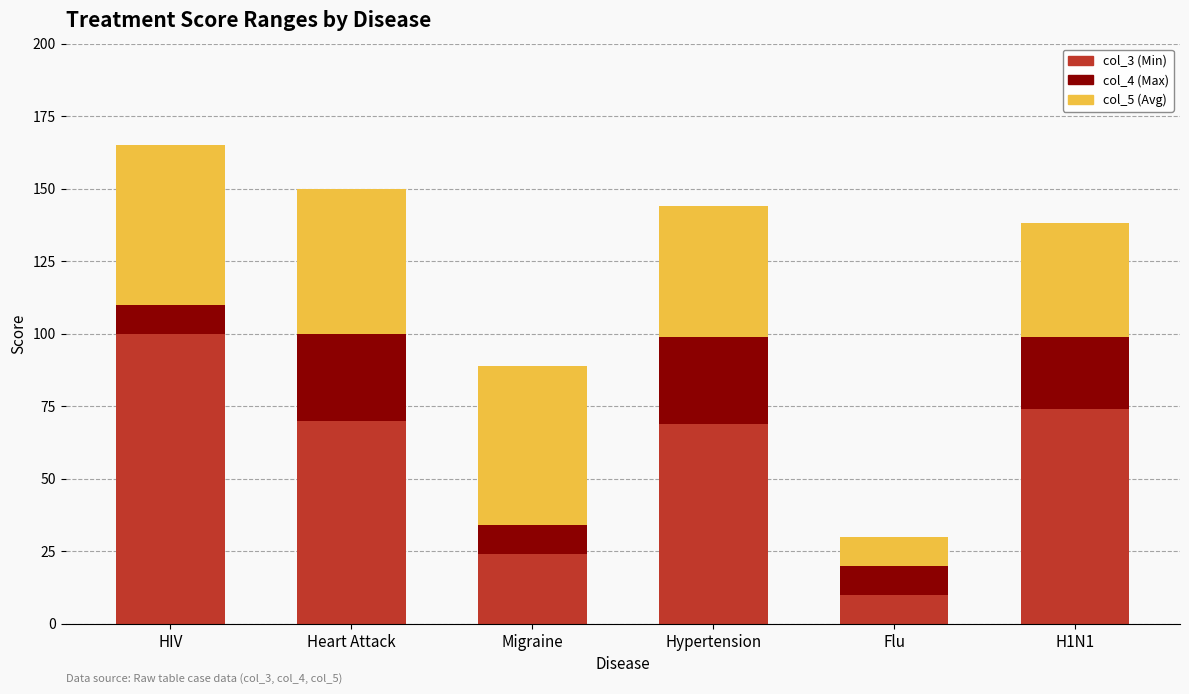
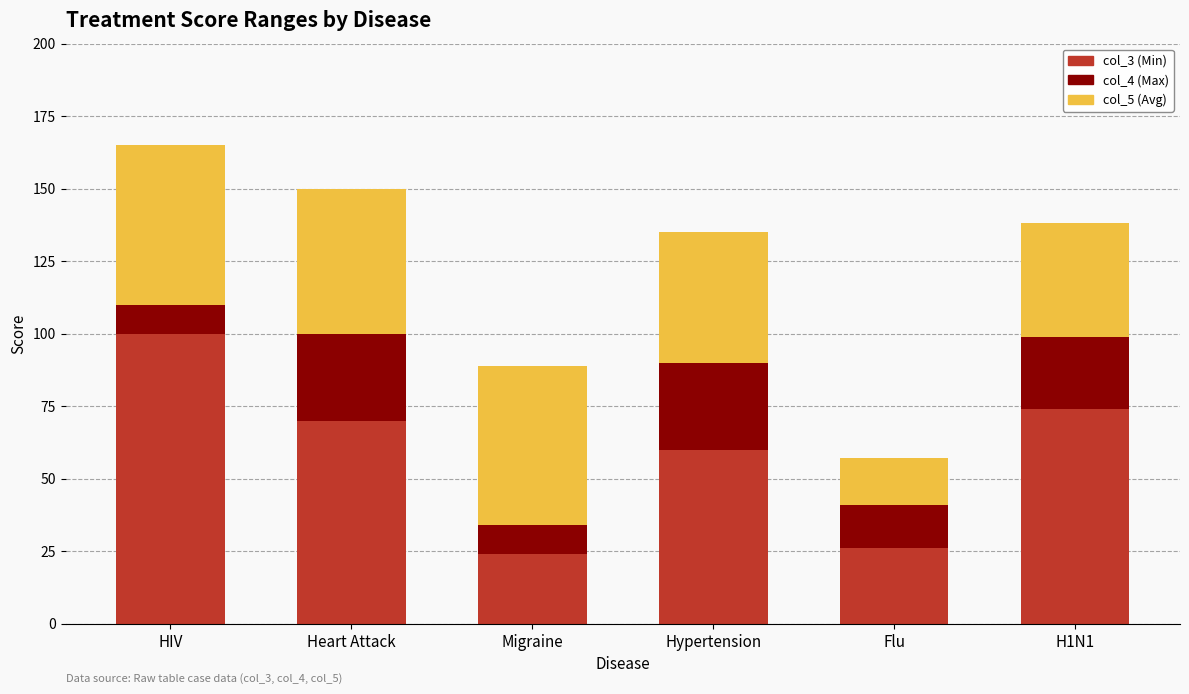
  {
    "col_3 (Min)": {
      "HIV": 100,
      "Heart Attack": 70,
      "Migraine": 24,
-     "Hypertension": 69,
-     "Flu": 10,
+     "Hypertension": 60,
+     "Flu": 26,
      "H1N1": 74
    },
    "col_4 (Max)": {
      "HIV": 10,
      "Heart Attack": 30,
      "Migraine": 10,
      "Hypertension": 30,
-     "Flu": 10,
+     "Flu": 15,
      "H1N1": 25
    },
    "col_5 (Avg)": {
      "HIV": 55,
      "Heart Attack": 50,
      "Migraine": 55,
      "Hypertension": 45,
-     "Flu": 10,
+     "Flu": 16,
      "H1N1": 39
    }
  }
